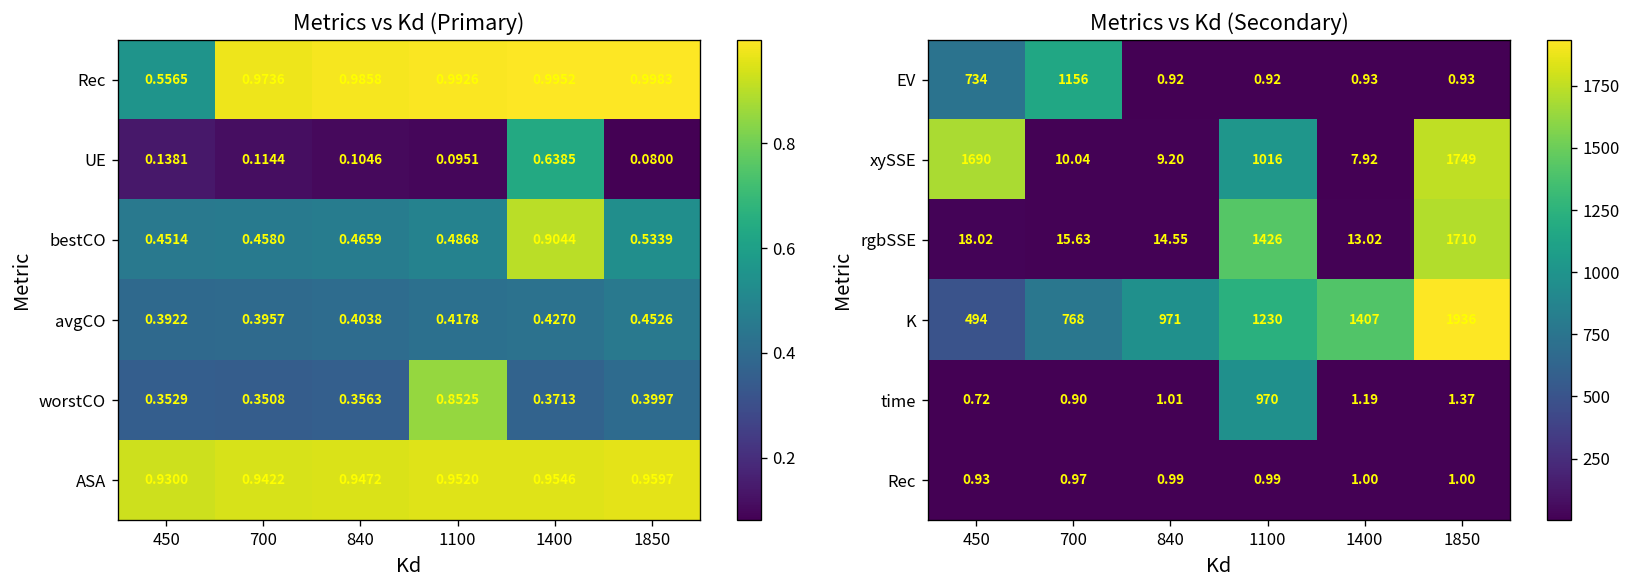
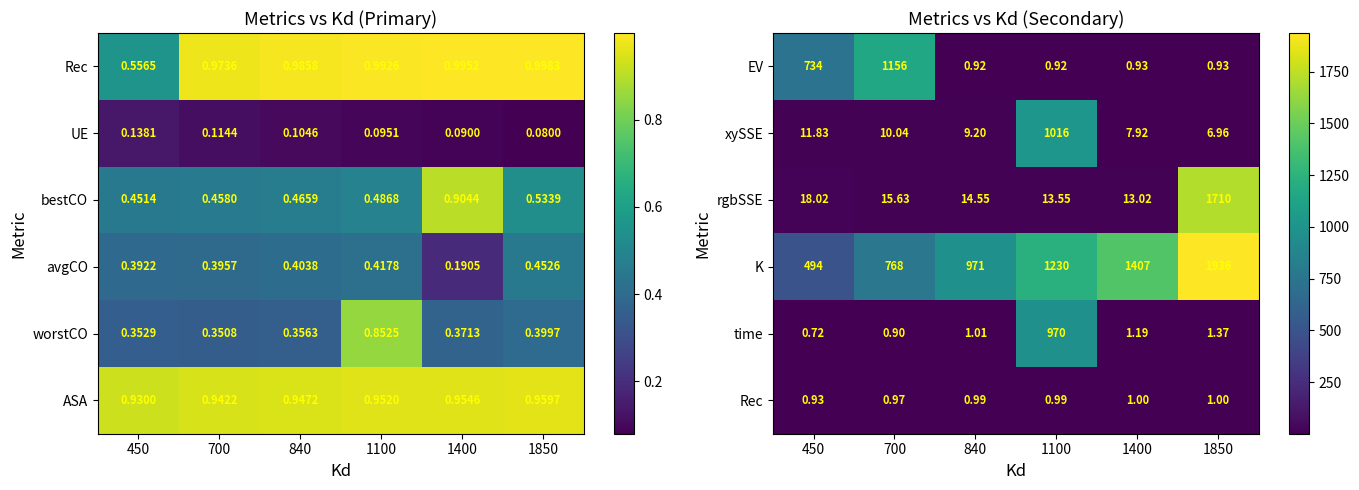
  {
    "Metrics vs Kd (Primary)": {
      "Rec": {
        "450": 0.5565
      },
      "UE": {
        "450": 0.1381,
        "700": 0.1144,
        "840": 0.1046,
        "1100": 0.0951,
-       "1400": 0.6385,
+       "1400": 0.0900,
        "1850": 0.0800
      },
      "bestCO": {
        "450": 0.4514,
        "700": 0.4580,
        "840": 0.4659,
        "1100": 0.4868,
        "1400": 0.9044,
        "1850": 0.5339
      },
      "avgCO": {
        "450": 0.3922,
        "700": 0.3957,
        "840": 0.4038,
        "1100": 0.4178,
-       "1400": 0.4270,
+       "1400": 0.1905,
        "1850": 0.4526
      },
      "worstCO": {
        "450": 0.3529,
        "700": 0.3508,
        "840": 0.3563,
        "1100": 0.8525,
        "1400": 0.3713,
        "1850": 0.3997
      },
      "ASA": {
        "450": 0.9300
      }
    },
    "Metrics vs Kd (Secondary)": {
      "EV": {
        "450": 734,
        "700": 1156,
        "840": 0.92,
        "1100": 0.92,
        "1400": 0.93,
        "1850": 0.93
      },
      "xySSE": {
-       "450": 1690,
+       "450": 11.83,
        "700": 10.04,
        "840": 9.20,
        "1100": 1016,
        "1400": 7.92,
-       "1850": 1749
+       "1850": 6.96
      },
      "rgbSSE": {
        "450": 18.02,
        "700": 15.63,
        "840": 14.55,
-       "1100": 1426,
+       "1100": 13.55,
        "1400": 13.02,
        "1850": 1710
      },
      "K": {
        "450": 494,
        "700": 768,
        "840": 971,
        "1100": 1230,
        "1400": 1407
      },
      "time": {
        "450": 0.72,
        "700": 0.90,
        "840": 1.01,
        "1100": 970,
        "1400": 1.19,
        "1850": 1.37
      },
      "Rec": {
        "450": 0.93,
        "700": 0.97,
        "840": 0.99,
        "1100": 0.99,
        "1400": 1.00,
        "1850": 1.00
      }
    }
  }
